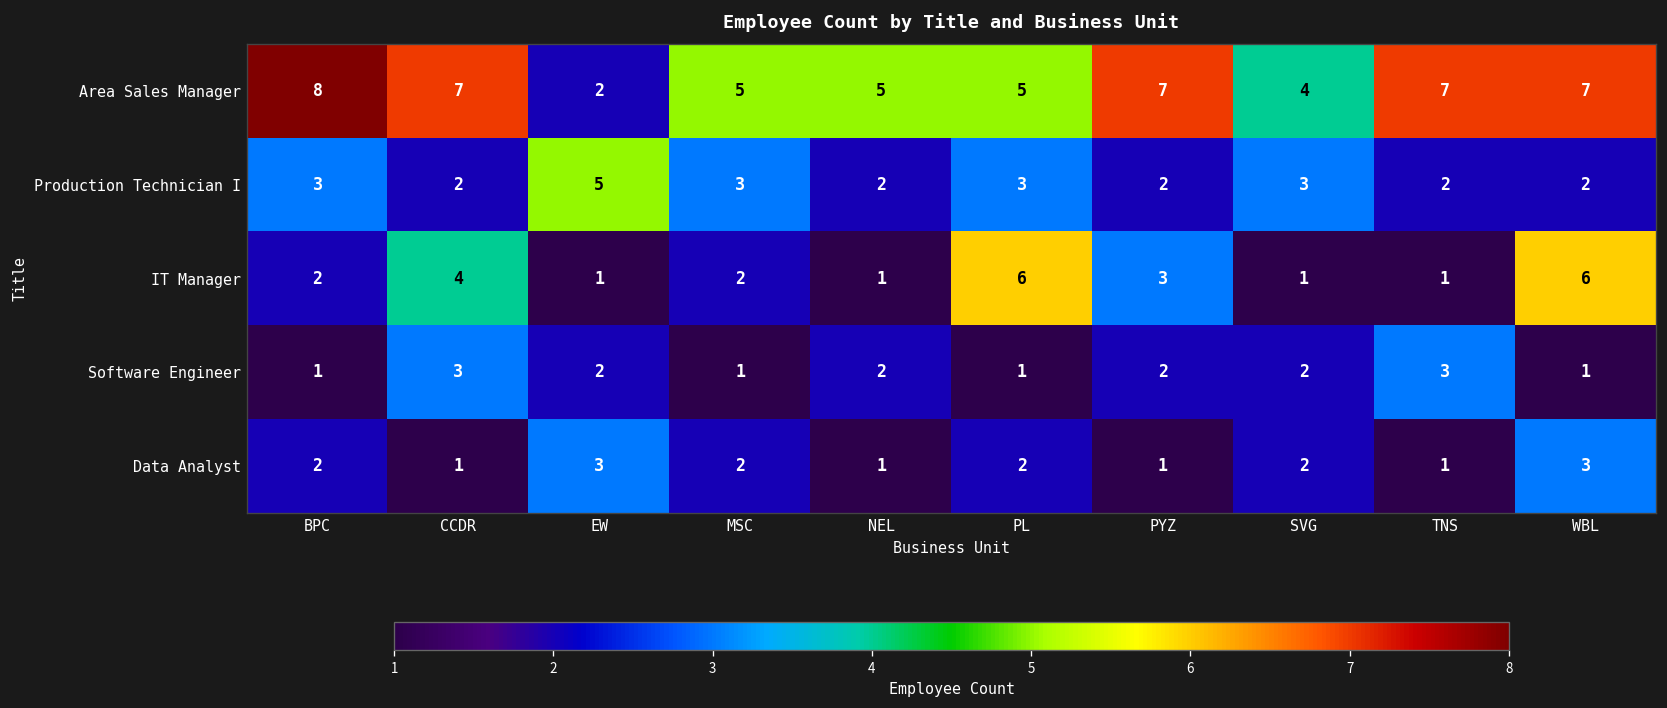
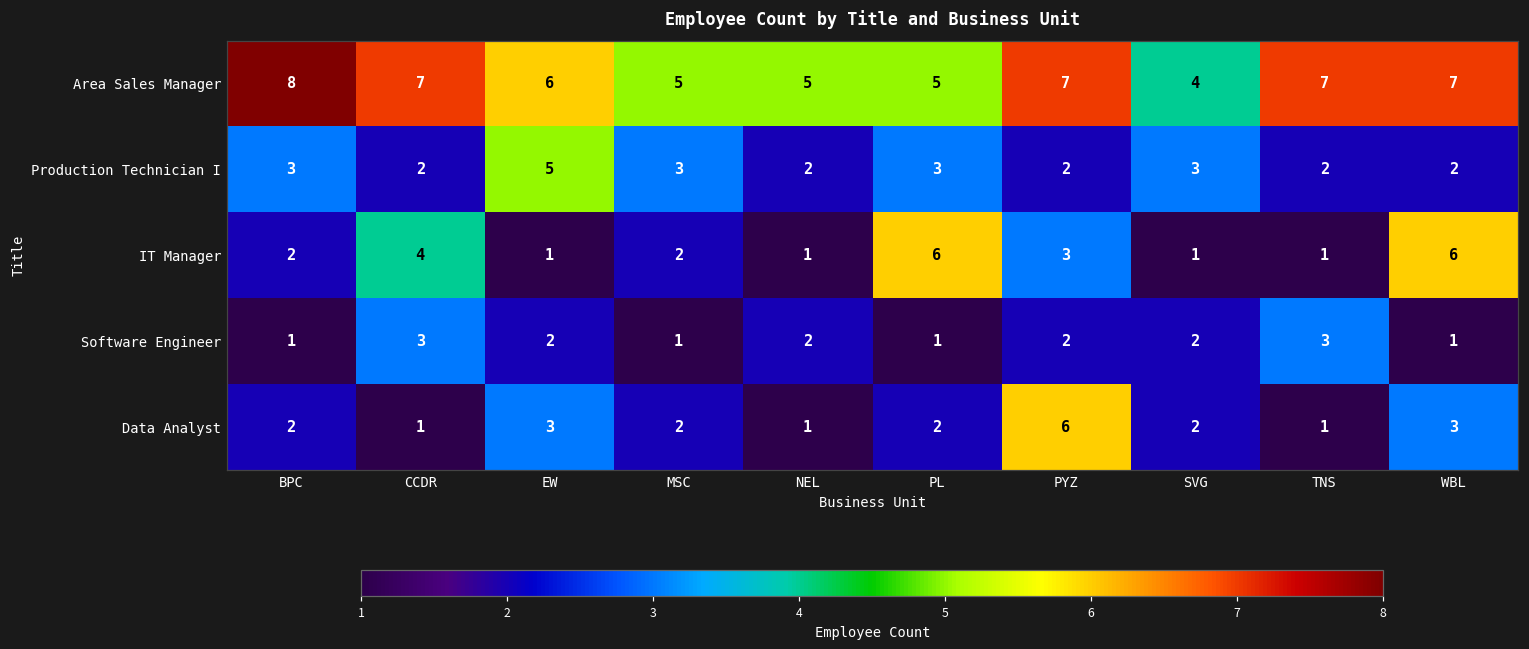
  {
    "Area Sales Manager": {
      "BPC": 8,
      "CCDR": 7,
-     "EW": 2,
+     "EW": 6,
      "MSC": 5,
      "NEL": 5,
      "PL": 5,
      "PYZ": 7,
      "SVG": 4,
      "TNS": 7,
      "WBL": 7
    },
    "Production Technician I": {
      "BPC": 3,
      "CCDR": 2,
      "EW": 5,
      "MSC": 3,
      "NEL": 2,
      "PL": 3,
      "PYZ": 2,
      "SVG": 3,
      "TNS": 2,
      "WBL": 2
    },
    "IT Manager": {
      "BPC": 2,
      "CCDR": 4,
      "EW": 1,
      "MSC": 2,
      "NEL": 1,
      "PL": 6,
      "PYZ": 3,
      "SVG": 1,
      "TNS": 1,
      "WBL": 6
    },
    "Software Engineer": {
      "BPC": 1,
      "CCDR": 3,
      "EW": 2,
      "MSC": 1,
      "NEL": 2,
      "PL": 1,
      "PYZ": 2,
      "SVG": 2,
      "TNS": 3,
      "WBL": 1
    },
    "Data Analyst": {
      "BPC": 2,
      "CCDR": 1,
      "EW": 3,
      "MSC": 2,
      "NEL": 1,
      "PL": 2,
-     "PYZ": 1,
+     "PYZ": 6,
      "SVG": 2,
      "TNS": 1,
      "WBL": 3
    }
  }
